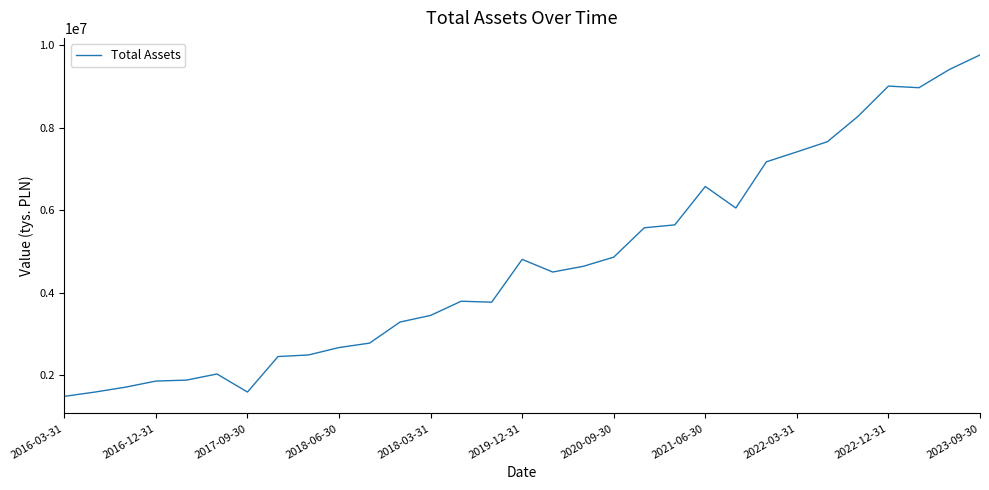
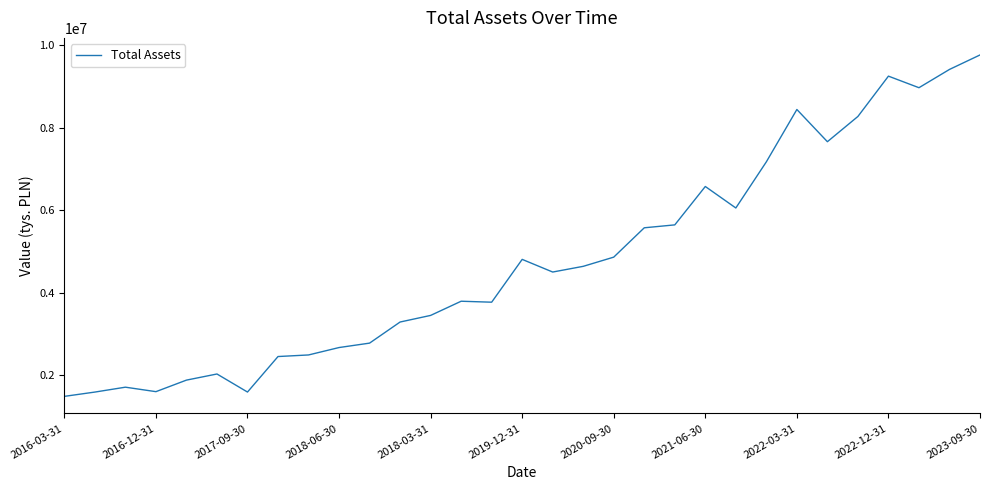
  {
    "2016-03-31": 1500000,
-   "2016-12-31": 1900000,
+   "2016-12-31": 1600000,
    "2017-09-30": 1600000,
    "2019-12-31": 4800000,
    "2020-09-30": 4900000,
    "2021-06-30": 6600000,
-   "2022-03-31": 7400000,
-   "2022-12-31": 9000000,
+   "2022-03-31": 8400000,
+   "2022-12-31": 9200000,
    "2023-09-30": 9800000
  }
